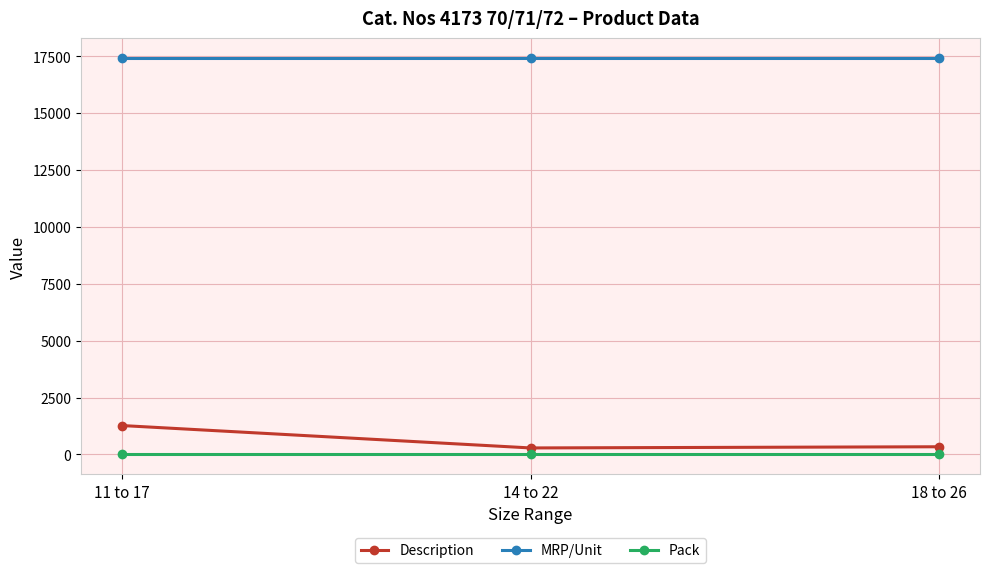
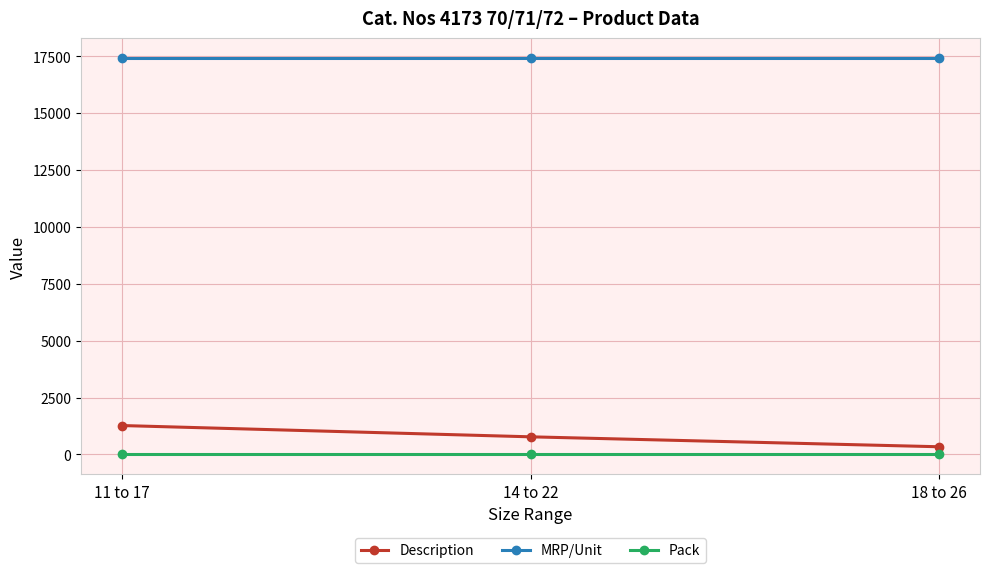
  {
    "Description": {
      "11 to 17": 1300,
-     "14 to 22": 300,
+     "14 to 22": 800,
      "18 to 26": 300
    },
    "MRP/Unit": {
      "11 to 17": 17400,
      "14 to 22": 17400,
      "18 to 26": 17400
    },
    "Pack": {
      "11 to 17": 0,
      "14 to 22": 0,
      "18 to 26": 0
    }
  }
